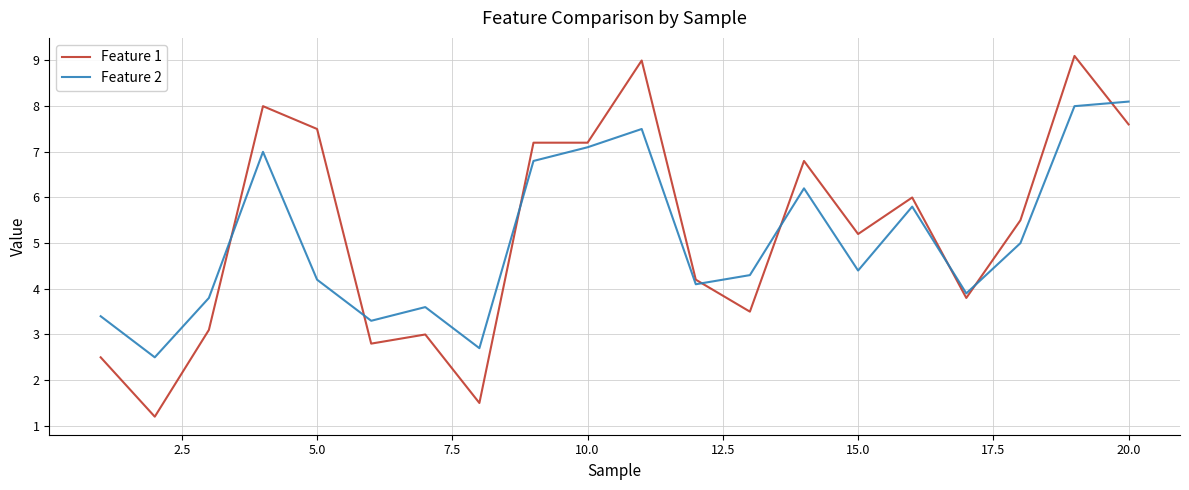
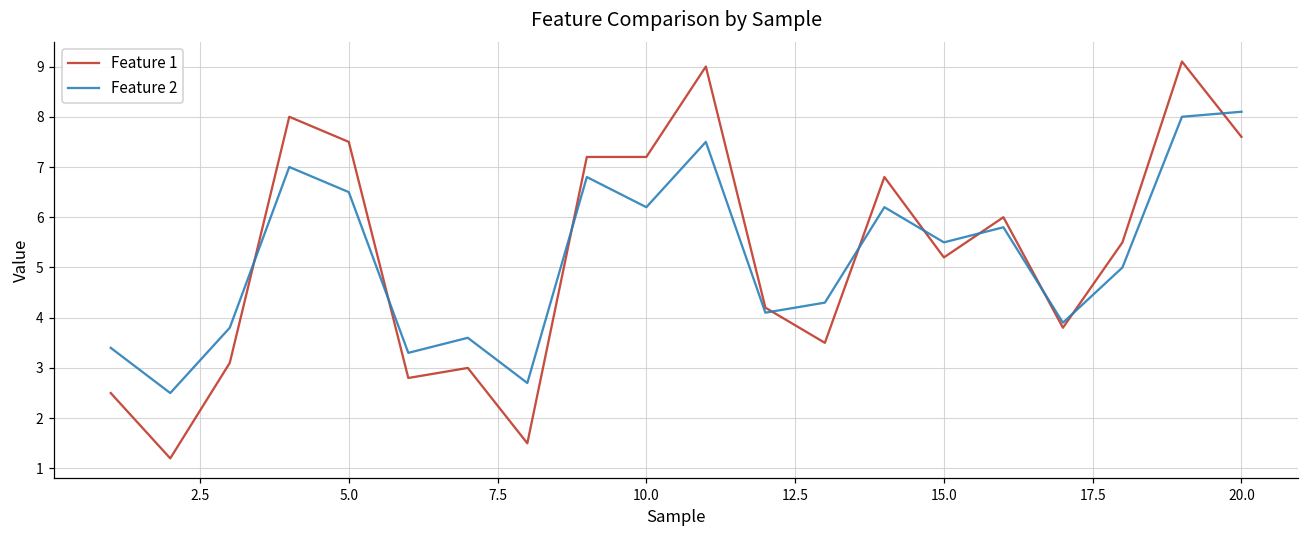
  {
    "Feature 1": {
      "5.0": 7.5,
      "10.0": 7.2,
      "15.0": 5.2,
      "20.0": 7.6
    },
    "Feature 2": {
-     "5.0": 4.2,
-     "10.0": 7.1,
-     "15.0": 4.4,
+     "5.0": 6.5,
+     "10.0": 6.2,
+     "15.0": 5.5,
      "20.0": 8.1
    }
  }
